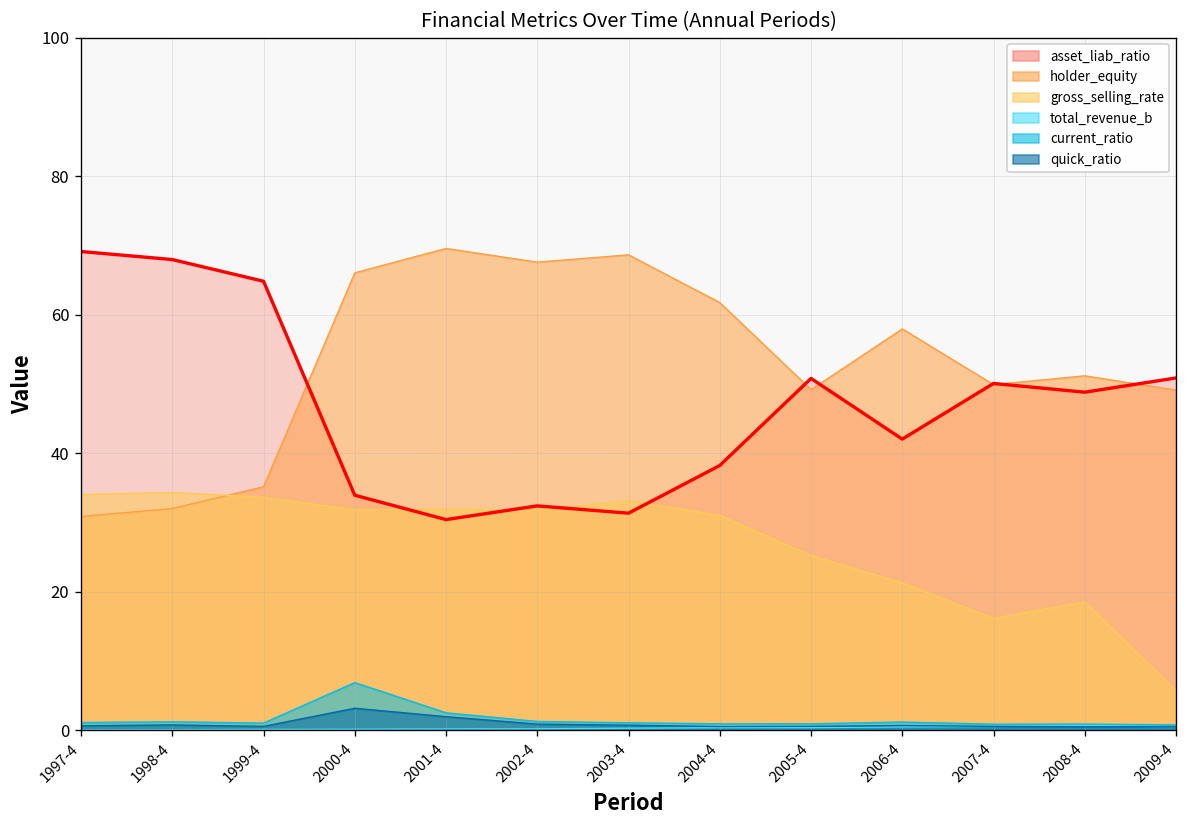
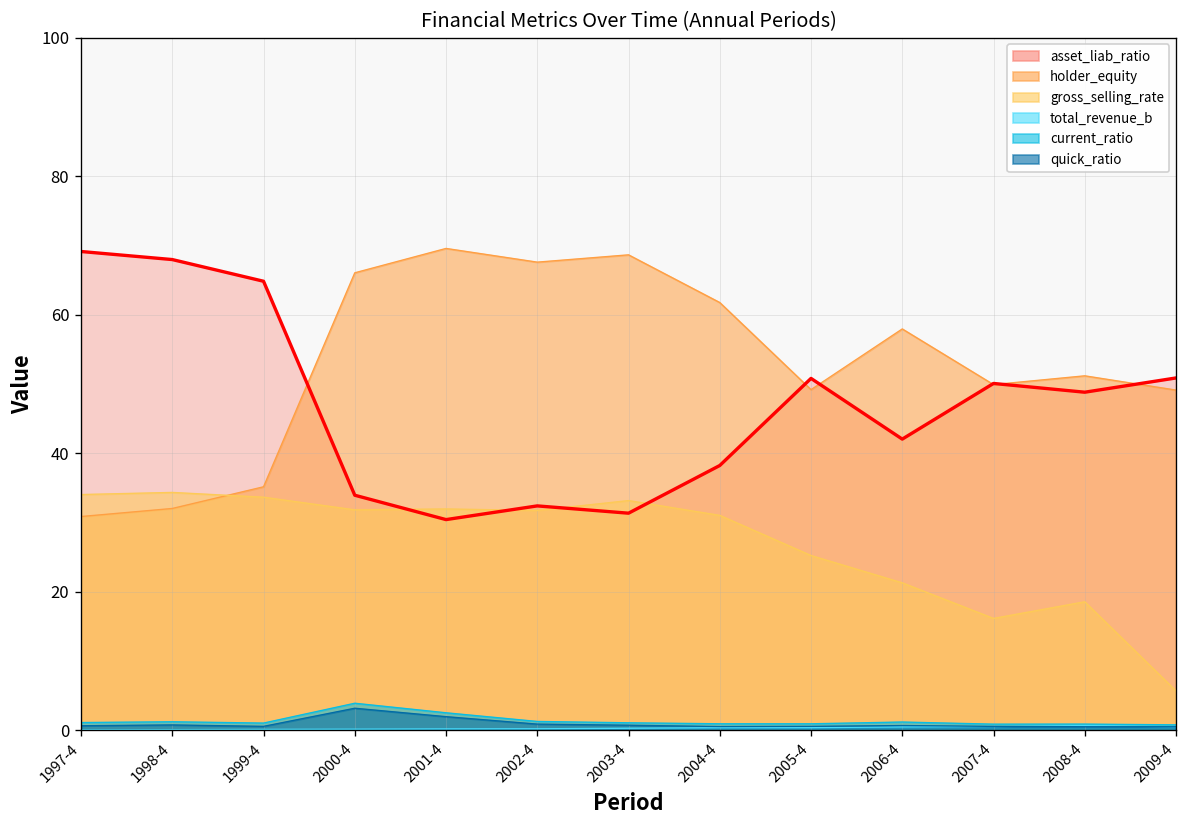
  {
    "total_revenue_b": {
      "1997-4": 0,
      "1998-4": 0,
      "2000-4": 0,
      "2001-4": 0,
      "2002-4": 0
    },
    "current_ratio": {
      "1997-4": 1,
      "1998-4": 1,
      "1999-4": 1,
-     "2000-4": 7,
+     "2000-4": 4,
      "2001-4": 3,
      "2006-4": 1
    },
    "quick_ratio": {
      "1997-4": 1,
      "1998-4": 1,
      "2000-4": 3,
      "2001-4": 2
    }
  }
